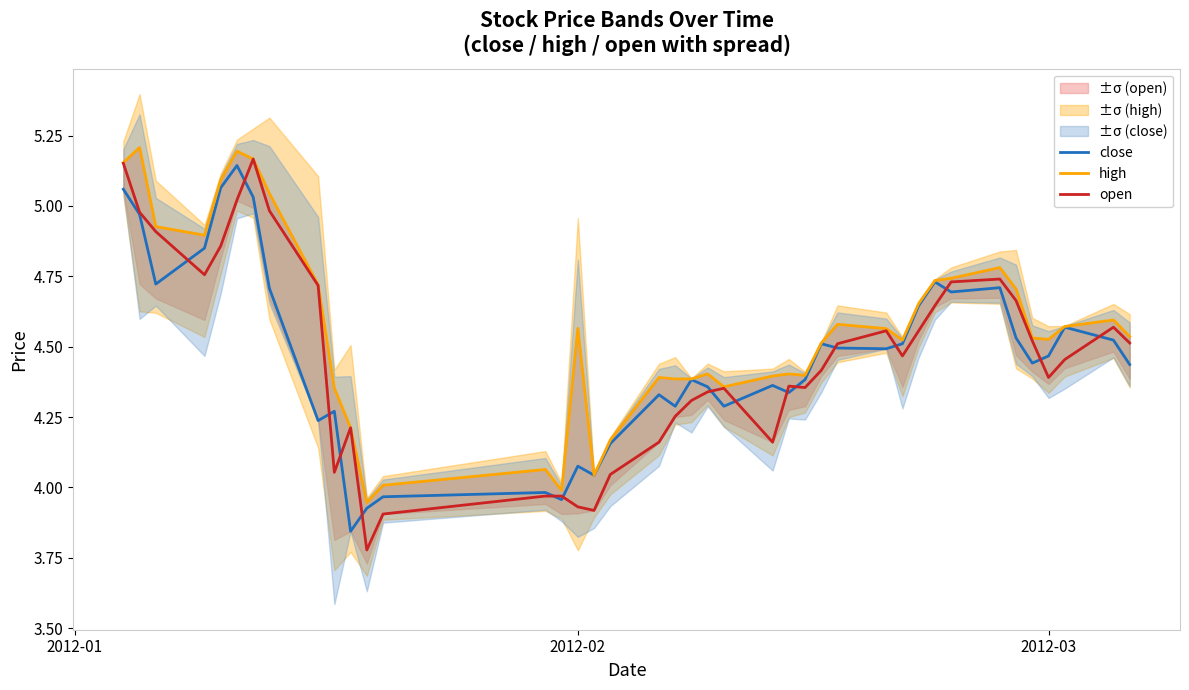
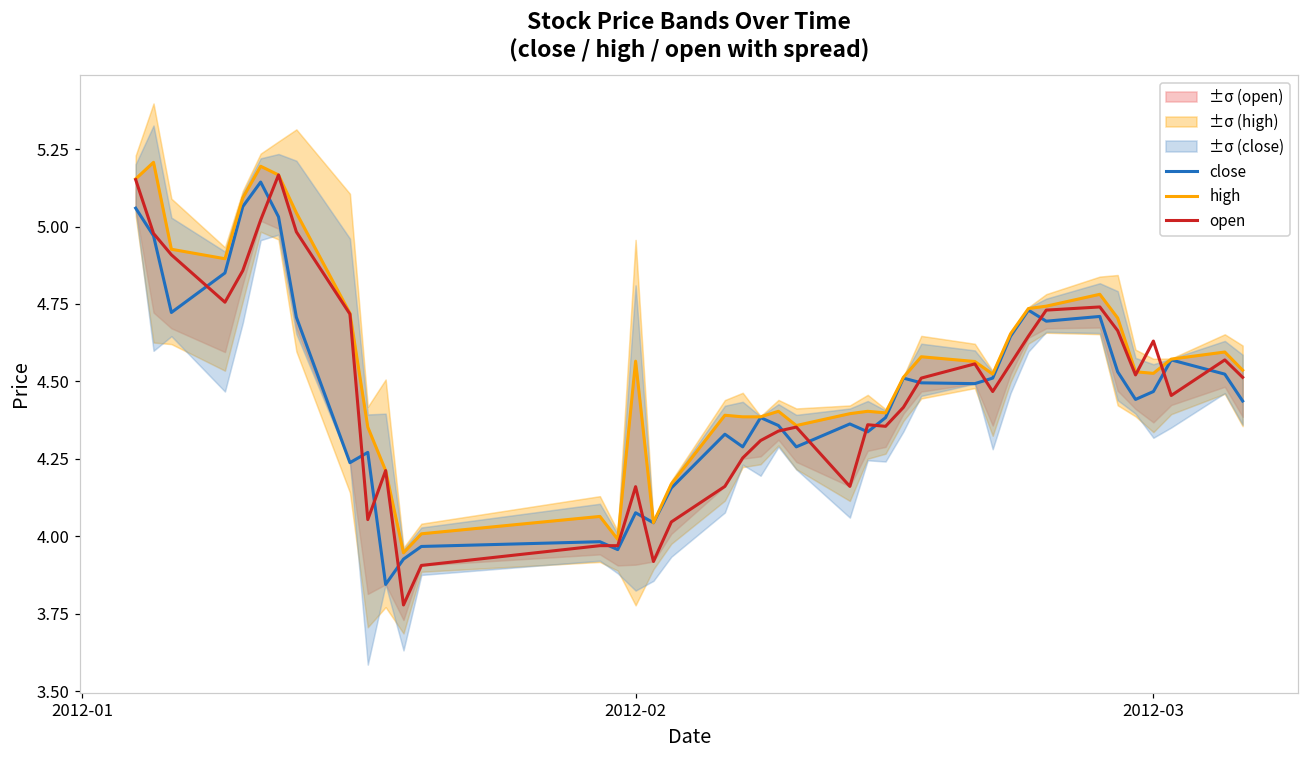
  {
    "close": {
      "2012-02": 4.08,
      "2012-03": 4.47
    },
    "±σ (open)": {
      "2012-02": 4.57,
      "2012-03": 4.53
    },
    "open": {
-     "2012-02": 3.93,
-     "2012-03": 4.39
+     "2012-02": 4.16,
+     "2012-03": 4.63
    }
  }
